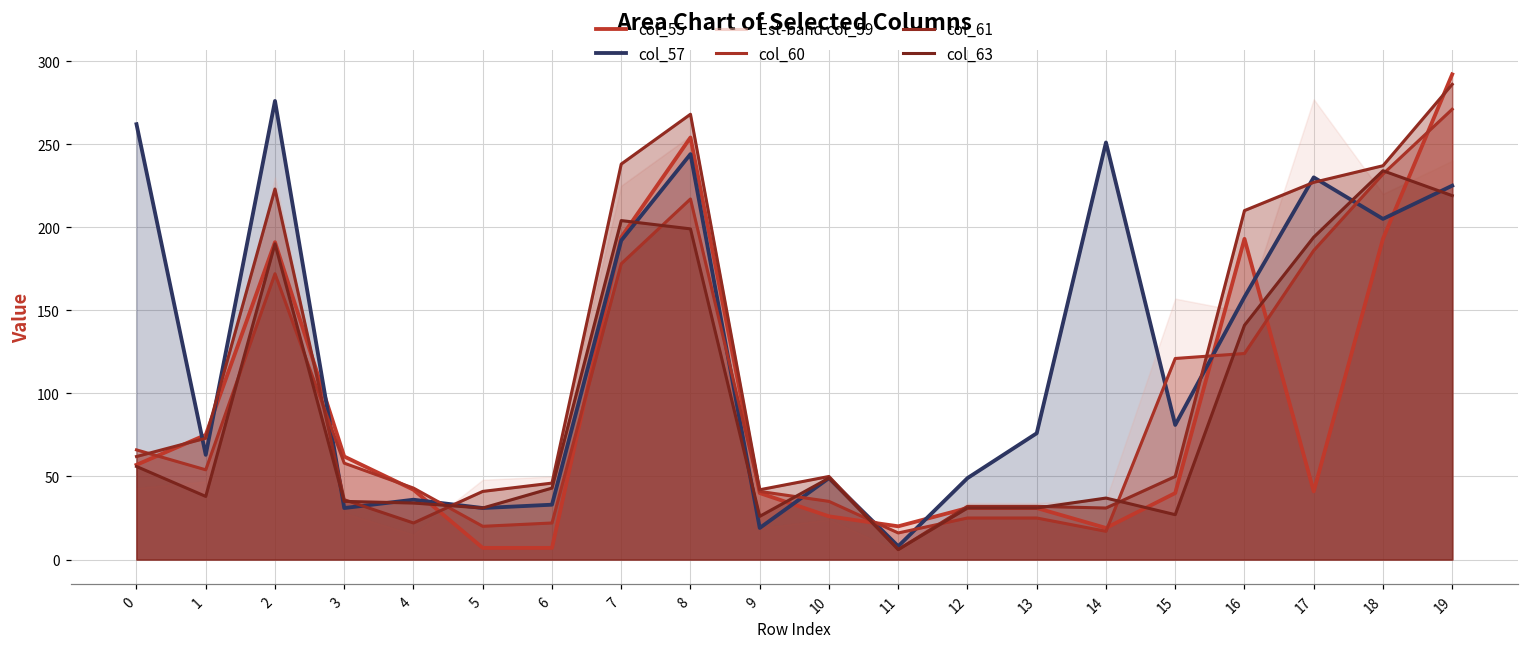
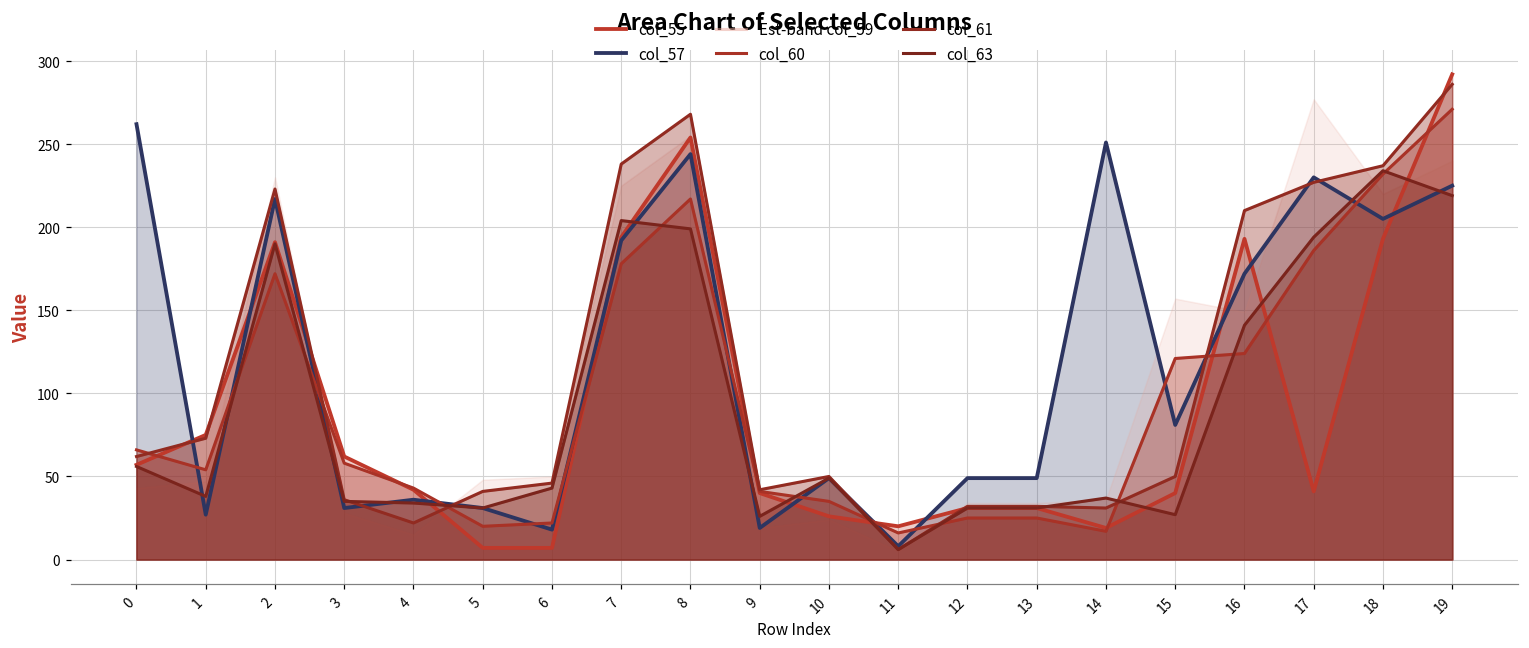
  {
    "col_57": {
      "0": 262,
-     "1": 63,
-     "2": 276,
+     "1": 27,
+     "2": 217,
      "3": 31,
      "4": 36,
-     "6": 33,
+     "6": 18,
      "7": 192,
      "8": 244,
      "11": 8,
      "12": 49,
-     "13": 76,
+     "13": 49,
      "14": 251,
      "15": 81,
-     "16": 158,
+     "16": 172,
      "17": 230,
      "18": 205,
      "19": 225
    }
  }
